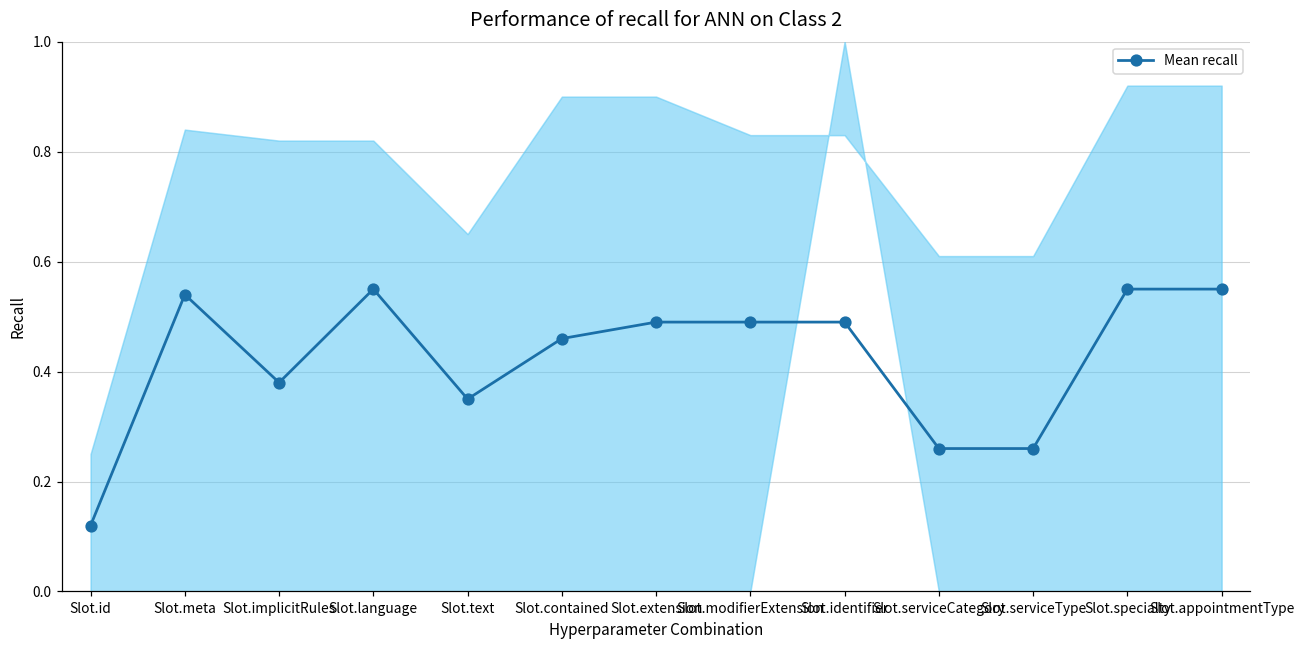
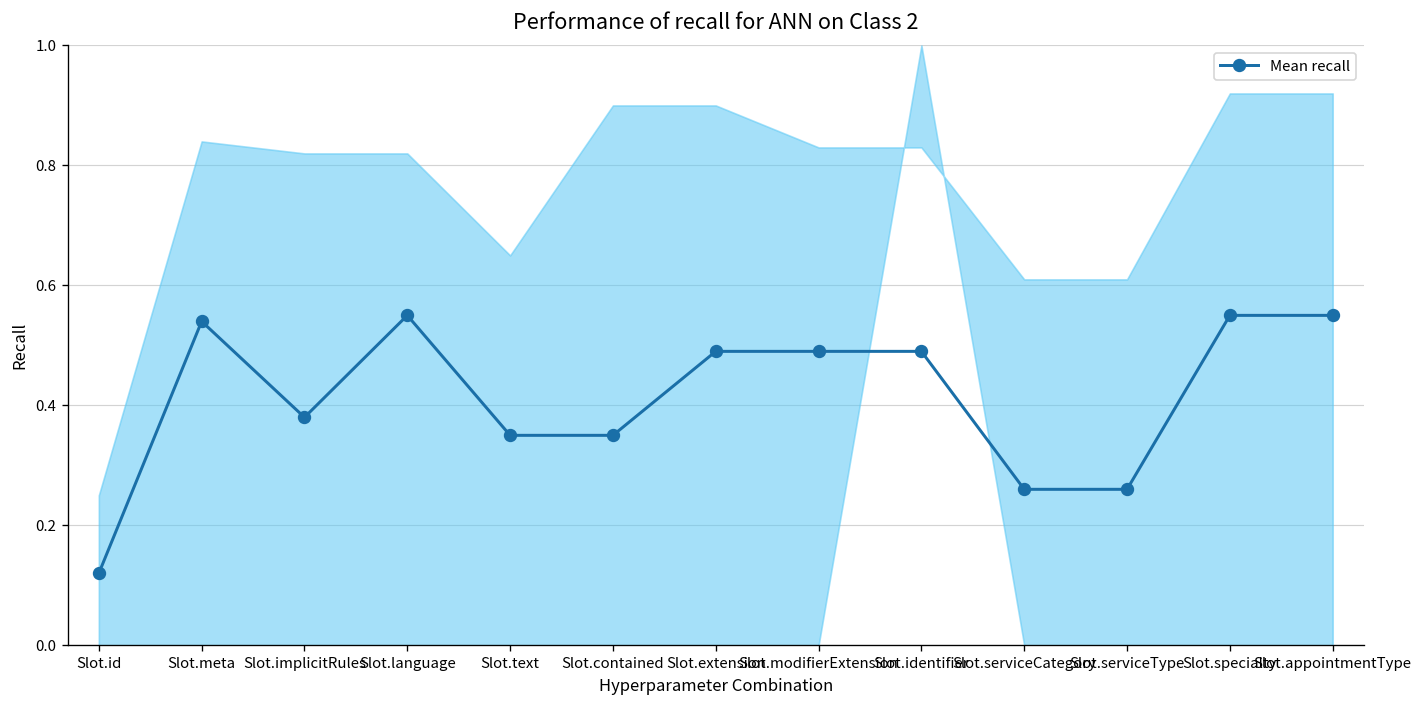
  {
    "Mean recall": {
      "Slot.id": 0.12,
      "Slot.meta": 0.54,
      "Slot.implicitRules": 0.38,
      "Slot.language": 0.55,
      "Slot.text": 0.35,
-     "Slot.contained": 0.46,
+     "Slot.contained": 0.35,
      "Slot.appointmentType": 0.55
    }
  }
